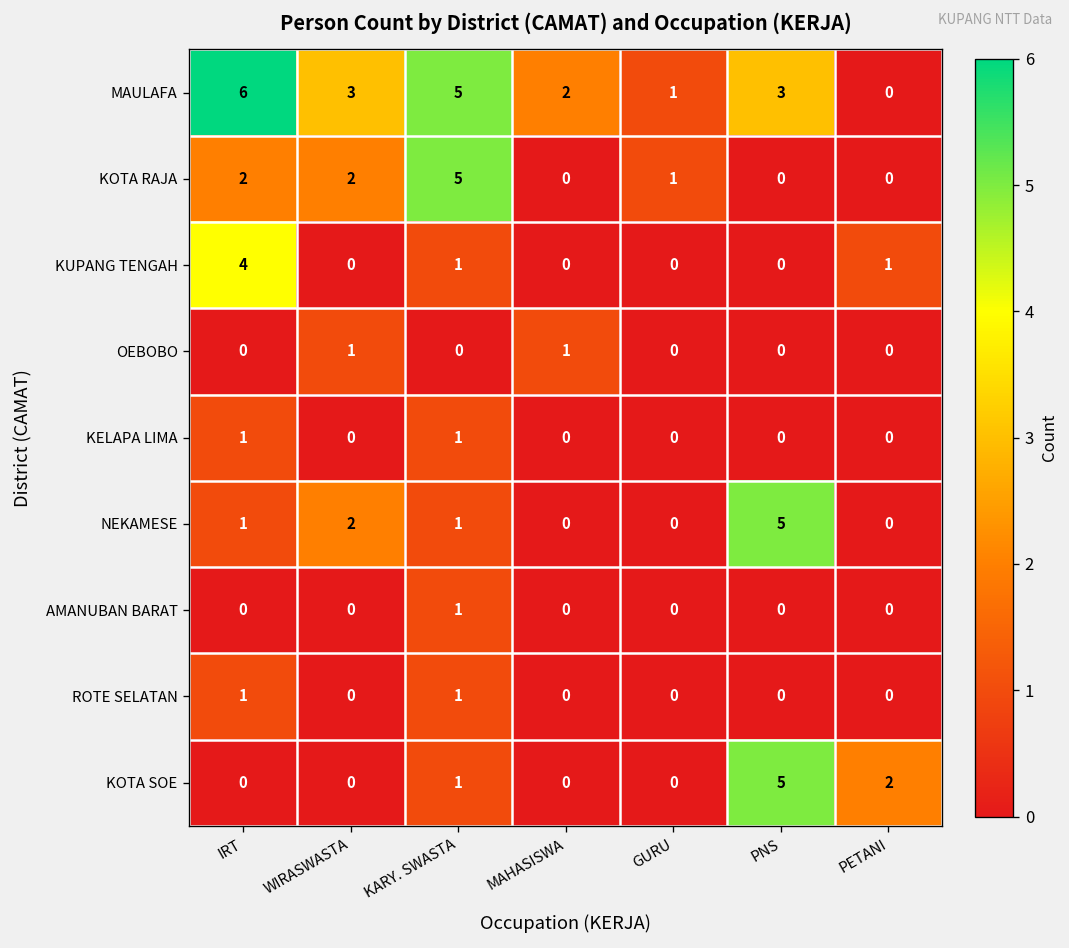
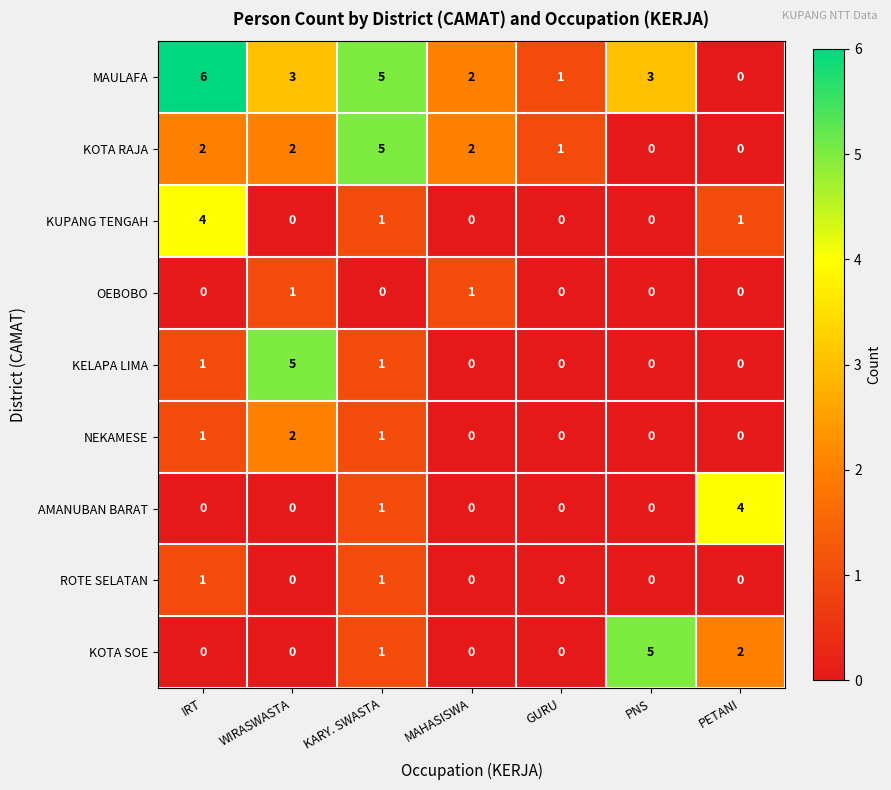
  {
    "MAULAFA": {
      "IRT": 6,
      "WIRASWASTA": 3,
      "KARY. SWASTA": 5,
      "MAHASISWA": 2,
      "GURU": 1,
      "PNS": 3,
      "PETANI": 0
    },
    "KOTA RAJA": {
      "IRT": 2,
      "WIRASWASTA": 2,
      "KARY. SWASTA": 5,
-     "MAHASISWA": 0,
+     "MAHASISWA": 2,
      "GURU": 1,
      "PNS": 0,
      "PETANI": 0
    },
    "KUPANG TENGAH": {
      "IRT": 4,
      "WIRASWASTA": 0,
      "KARY. SWASTA": 1,
      "MAHASISWA": 0,
      "GURU": 0,
      "PNS": 0,
      "PETANI": 1
    },
    "OEBOBO": {
      "IRT": 0,
      "WIRASWASTA": 1,
      "KARY. SWASTA": 0,
      "MAHASISWA": 1,
      "GURU": 0,
      "PNS": 0,
      "PETANI": 0
    },
    "KELAPA LIMA": {
      "IRT": 1,
-     "WIRASWASTA": 0,
+     "WIRASWASTA": 5,
      "KARY. SWASTA": 1,
      "MAHASISWA": 0,
      "GURU": 0,
      "PNS": 0,
      "PETANI": 0
    },
    "NEKAMESE": {
      "IRT": 1,
      "WIRASWASTA": 2,
      "KARY. SWASTA": 1,
      "MAHASISWA": 0,
      "GURU": 0,
-     "PNS": 5,
+     "PNS": 0,
      "PETANI": 0
    },
    "AMANUBAN BARAT": {
      "IRT": 0,
      "WIRASWASTA": 0,
      "KARY. SWASTA": 1,
      "MAHASISWA": 0,
      "GURU": 0,
      "PNS": 0,
-     "PETANI": 0
+     "PETANI": 4
    },
    "ROTE SELATAN": {
      "IRT": 1,
      "WIRASWASTA": 0,
      "KARY. SWASTA": 1,
      "MAHASISWA": 0,
      "GURU": 0,
      "PNS": 0,
      "PETANI": 0
    },
    "KOTA SOE": {
      "IRT": 0,
      "WIRASWASTA": 0,
      "KARY. SWASTA": 1,
      "MAHASISWA": 0,
      "GURU": 0,
      "PNS": 5,
      "PETANI": 2
    }
  }
